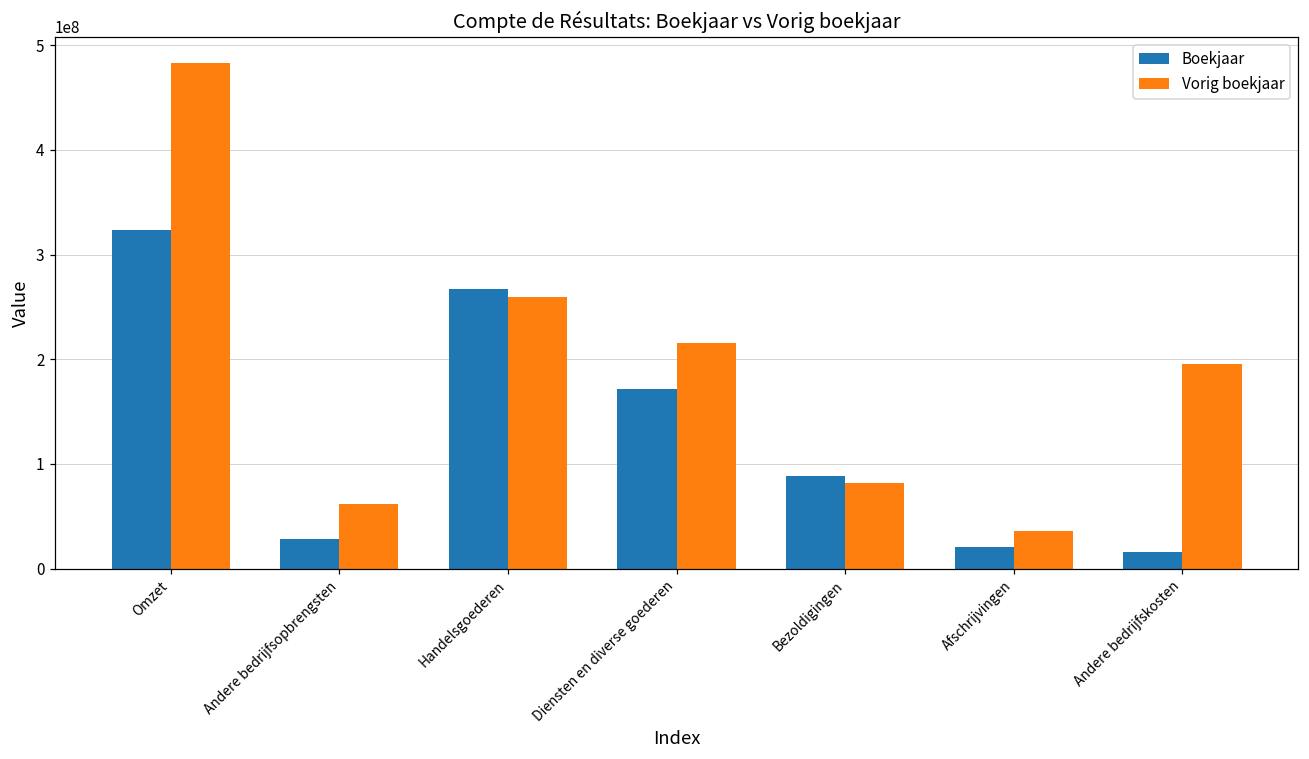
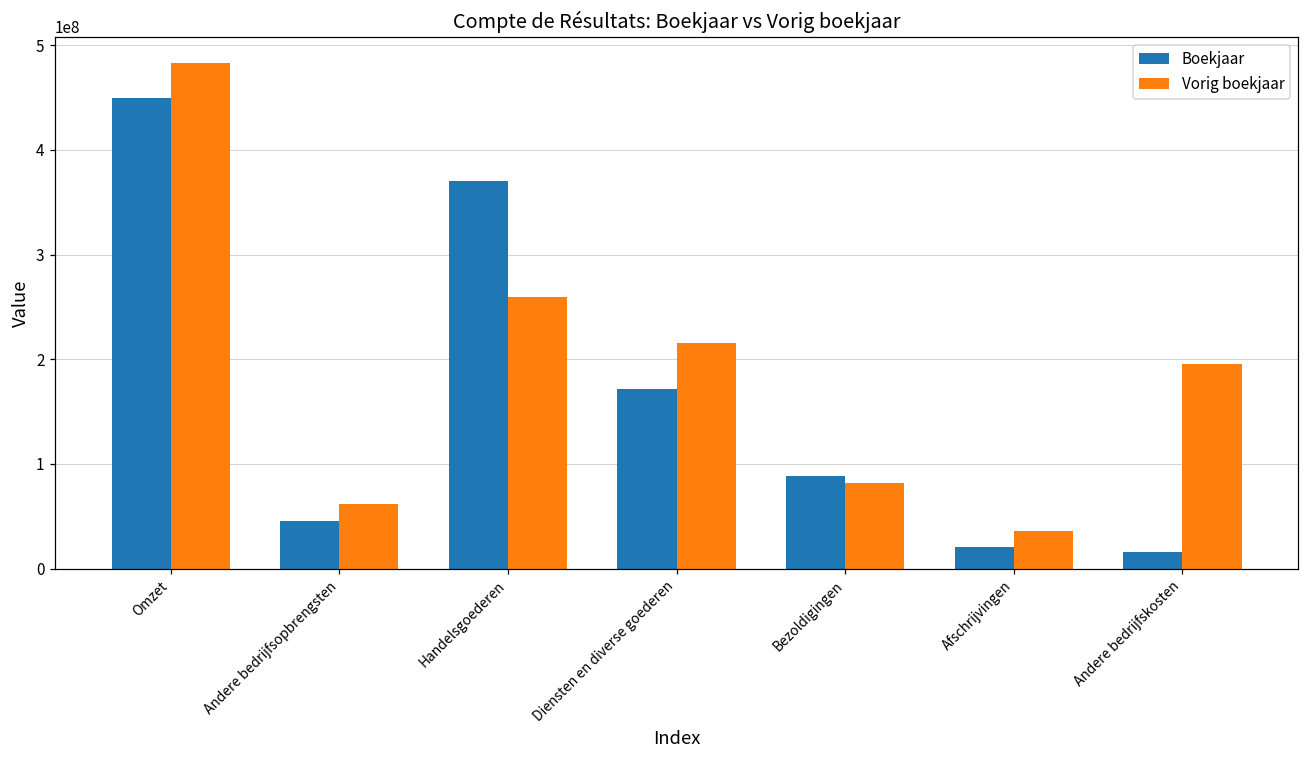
  {
    "Boekjaar": {
-     "Omzet": 320000000,
-     "Andere bedrijfsopbrengsten": 30000000,
-     "Handelsgoederen": 270000000,
+     "Omzet": 450000000,
+     "Andere bedrijfsopbrengsten": 50000000,
+     "Handelsgoederen": 370000000,
      "Diensten en diverse goederen": 170000000,
      "Bezoldigingen": 90000000,
      "Afschrijvingen": 20000000,
      "Andere bedrijfskosten": 20000000
    },
    "Vorig boekjaar": {
      "Omzet": 480000000,
      "Andere bedrijfsopbrengsten": 60000000,
      "Handelsgoederen": 260000000,
      "Diensten en diverse goederen": 220000000,
      "Bezoldigingen": 80000000,
      "Afschrijvingen": 40000000,
      "Andere bedrijfskosten": 200000000
    }
  }
